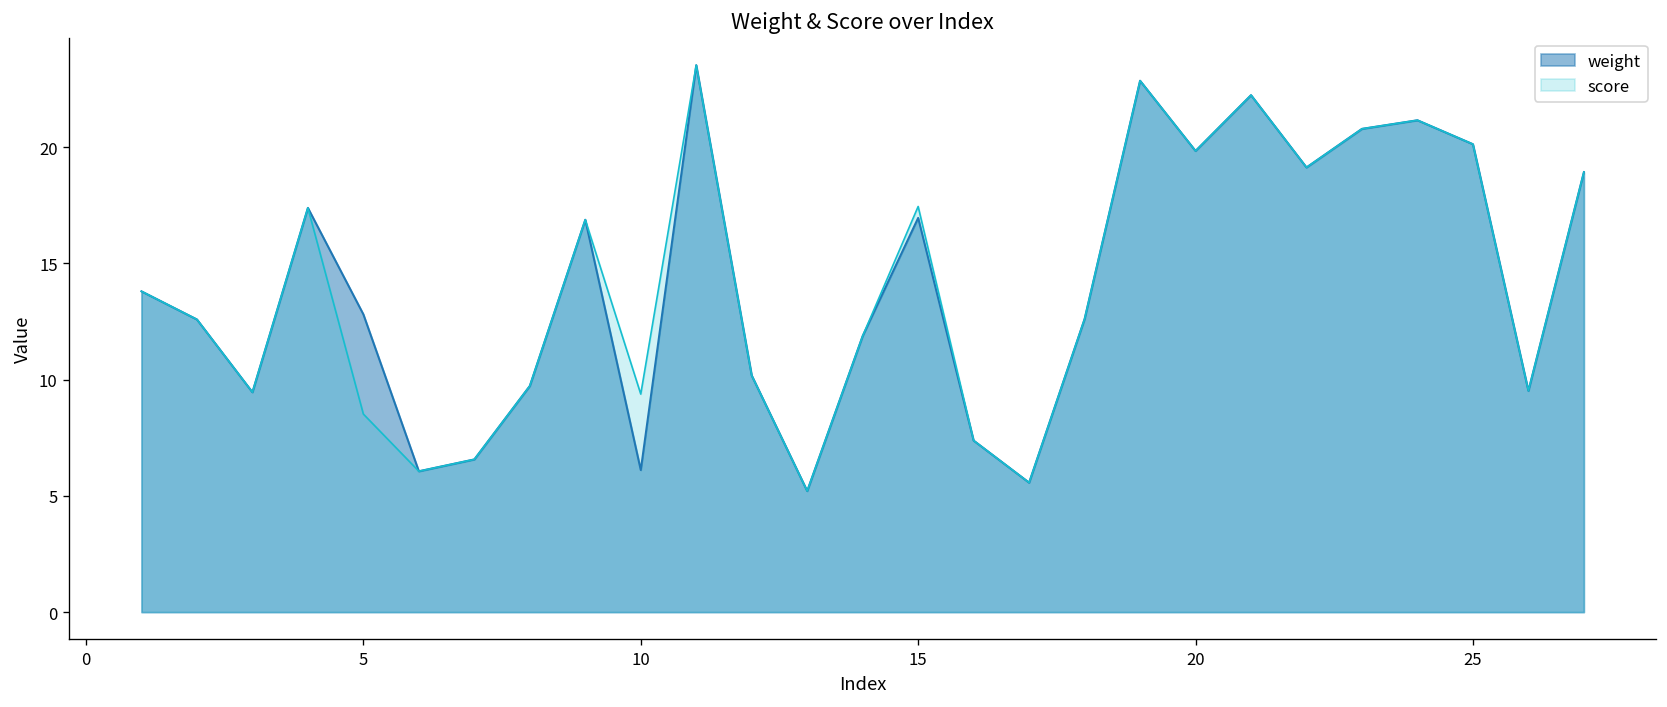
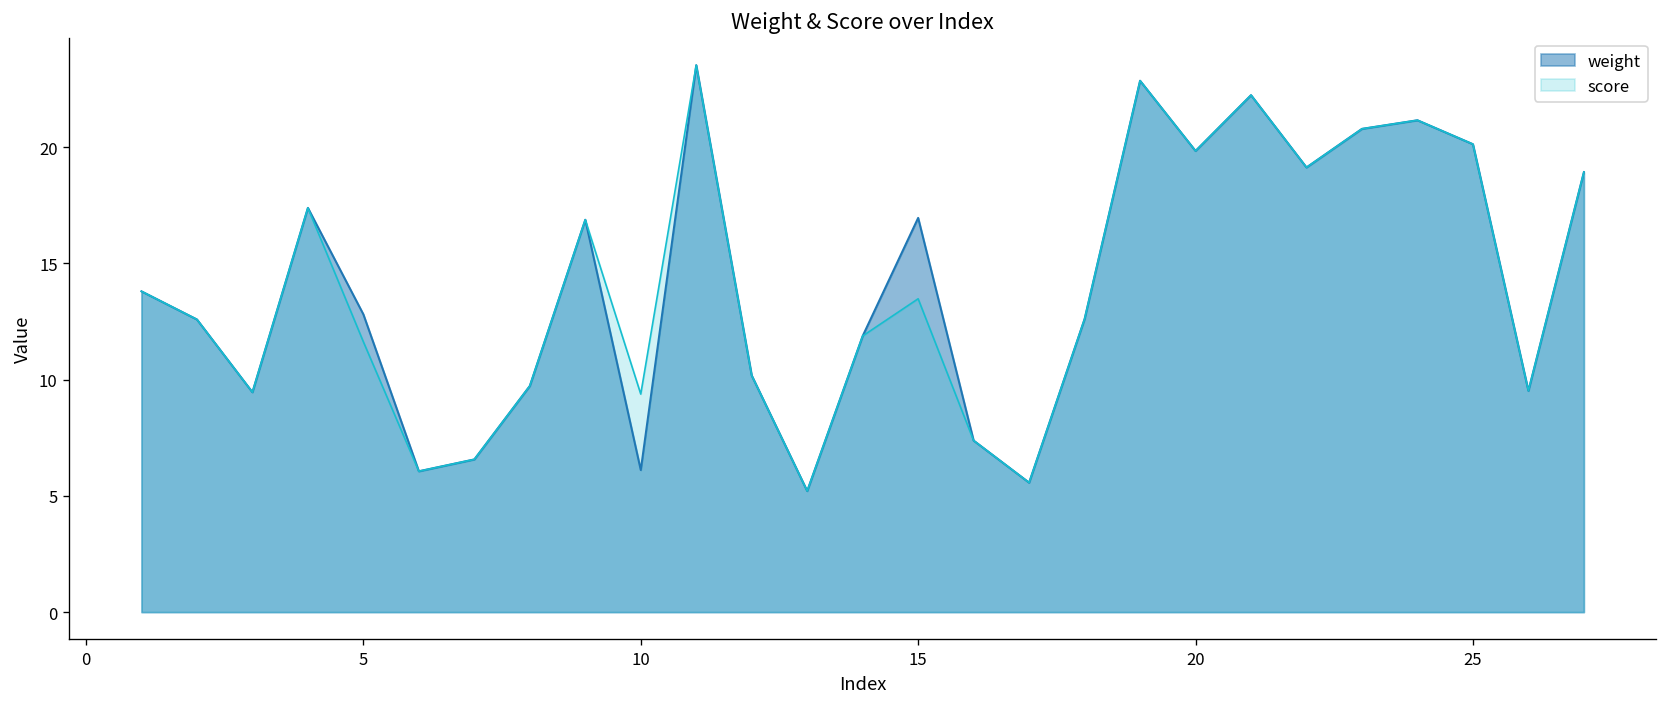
  {
    "weight": {
      "5": 12.8,
      "10": 6.1,
      "15": 17.0
    },
    "score": {
-     "5": 8.5,
+     "5": 11.6,
      "10": 9.4,
-     "15": 17.5
+     "15": 13.5
    }
  }
